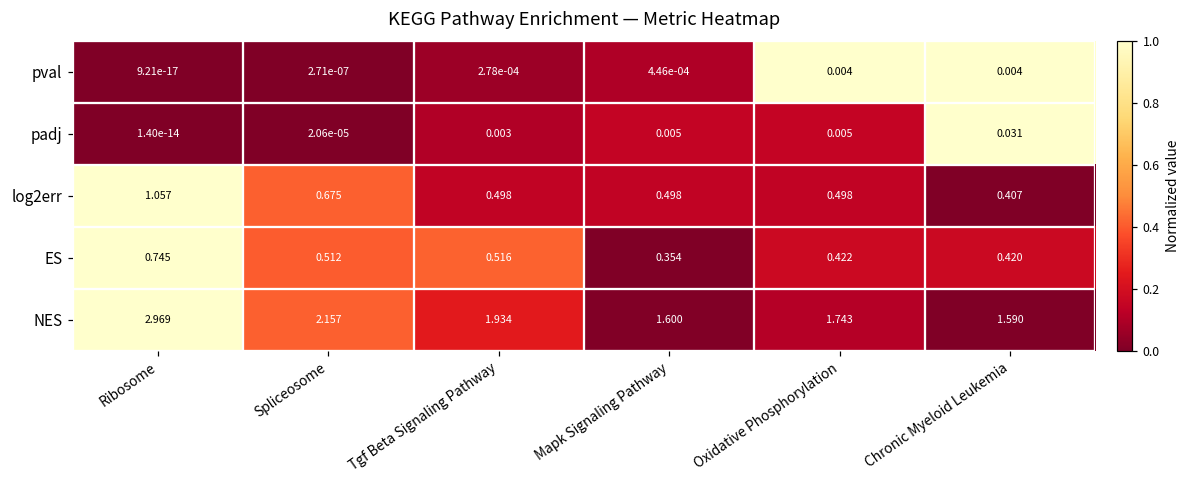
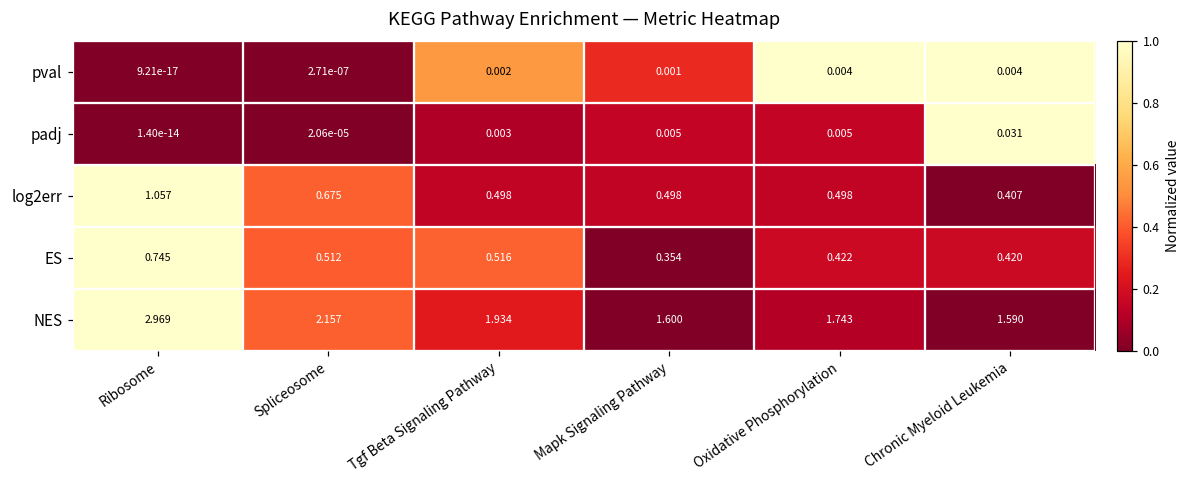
  {
    "pval": {
      "Ribosome": "9.21e-17",
      "Spliceosome": "2.71e-07",
-     "Tgf Beta Signaling Pathway": "2.78e-04",
-     "Mapk Signaling Pathway": "4.46e-04",
+     "Tgf Beta Signaling Pathway": "0.002",
+     "Mapk Signaling Pathway": "0.001",
      "Oxidative Phosphorylation": "0.004",
      "Chronic Myeloid Leukemia": "0.004"
    },
    "padj": {
      "Ribosome": "1.40e-14",
      "Spliceosome": "2.06e-05",
      "Tgf Beta Signaling Pathway": "0.003",
      "Mapk Signaling Pathway": "0.005",
      "Oxidative Phosphorylation": "0.005",
      "Chronic Myeloid Leukemia": "0.031"
    },
    "log2err": {
      "Ribosome": "1.057",
      "Spliceosome": "0.675",
      "Tgf Beta Signaling Pathway": "0.498",
      "Mapk Signaling Pathway": "0.498",
      "Oxidative Phosphorylation": "0.498",
      "Chronic Myeloid Leukemia": "0.407"
    },
    "ES": {
      "Ribosome": "0.745",
      "Spliceosome": "0.512",
      "Tgf Beta Signaling Pathway": "0.516",
      "Mapk Signaling Pathway": "0.354",
      "Oxidative Phosphorylation": "0.422",
      "Chronic Myeloid Leukemia": "0.420"
    },
    "NES": {
      "Ribosome": "2.969",
      "Spliceosome": "2.157",
      "Tgf Beta Signaling Pathway": "1.934",
      "Mapk Signaling Pathway": "1.600",
      "Oxidative Phosphorylation": "1.743",
      "Chronic Myeloid Leukemia": "1.590"
    }
  }
